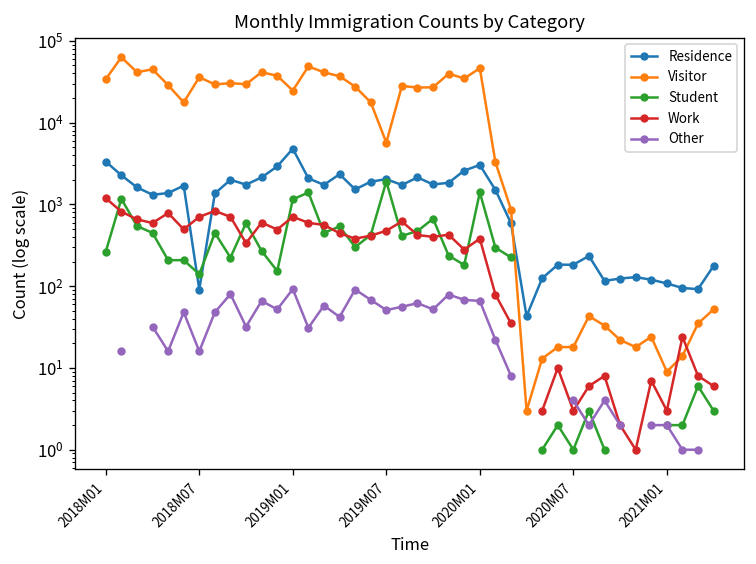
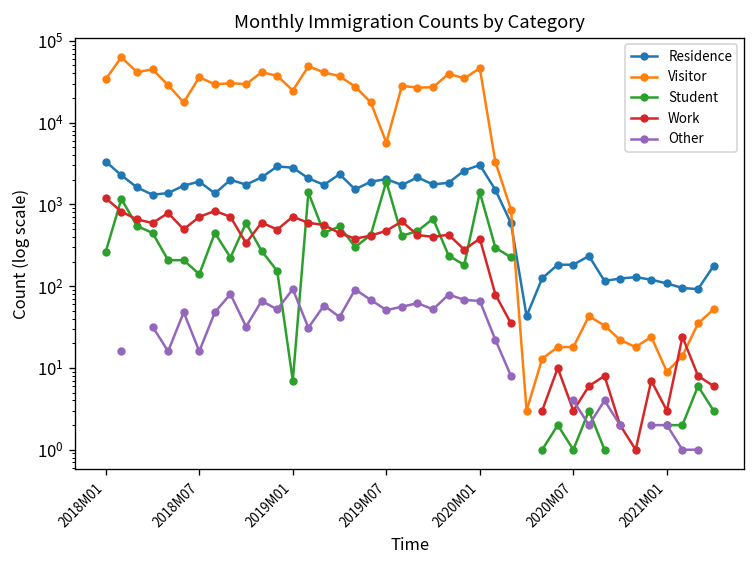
  {
    "Residence": {
      "2018M01": 3000,
-     "2018M07": 90,
-     "2019M01": 5000,
+     "2018M07": 1900,
+     "2019M01": 2800,
      "2020M01": 3000,
      "2020M07": 180,
      "2021M01": 110
    },
    "Visitor": {
      "2018M01": 30000,
      "2018M07": 40000,
      "2019M01": 25000,
      "2019M07": 6000,
      "2020M01": 50000,
      "2020M07": 18,
      "2021M01": 9
    },
    "Student": {
      "2018M01": 260,
      "2018M07": 140,
-     "2019M01": 1200,
+     "2019M01": 7,
      "2020M01": 1400,
      "2020M07": 1
    },
    "Work": {
      "2018M01": 1200,
      "2018M07": 700,
      "2019M01": 700,
      "2019M07": 500,
      "2020M01": 400,
      "2020M07": 3,
      "2021M01": 3
    },
    "Other": {
      "2018M07": 16,
      "2019M01": 90,
      "2019M07": 50,
      "2020M01": 70,
      "2020M07": 4
    }
  }
